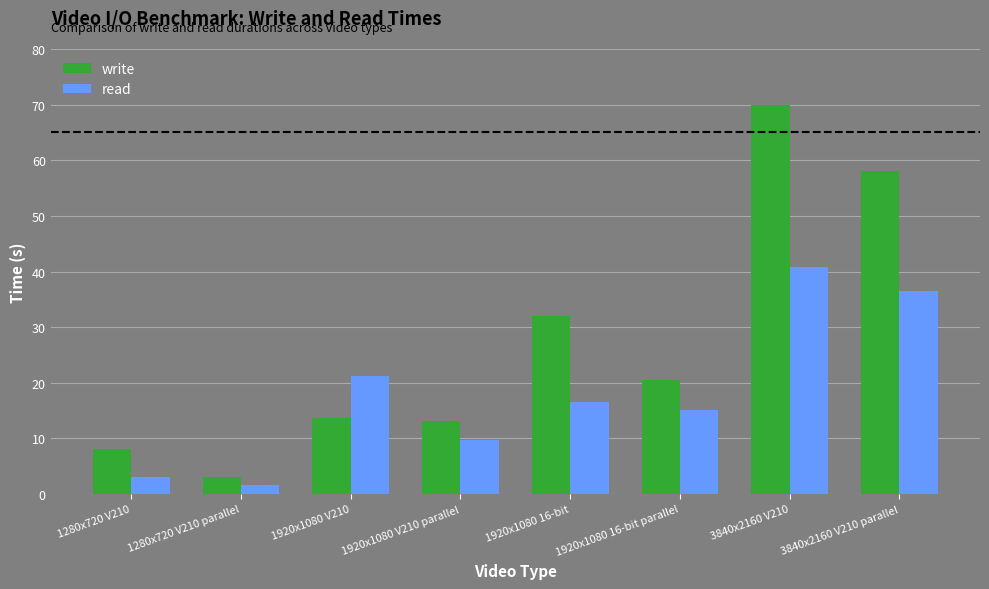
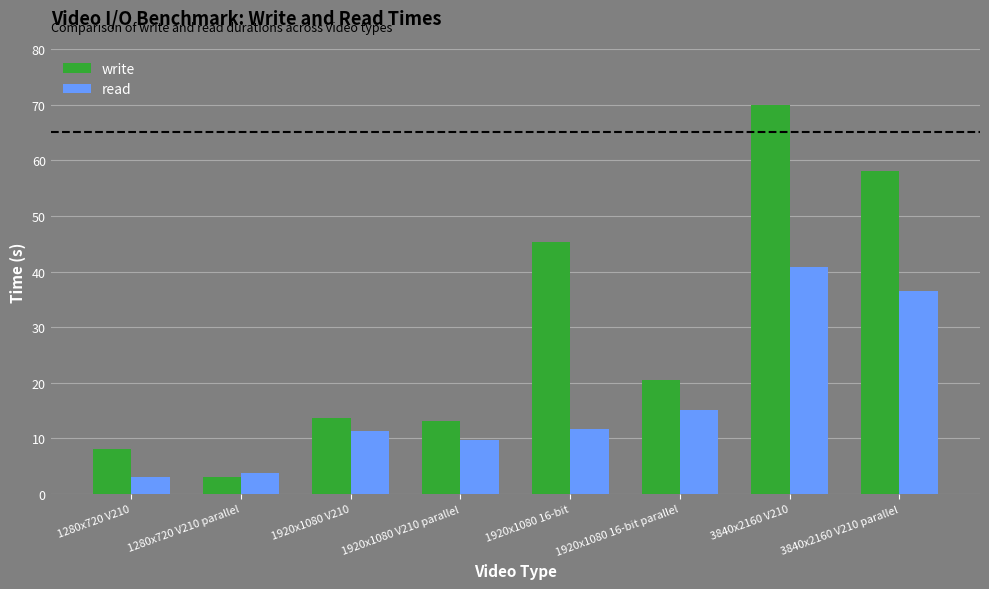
  {
    "write": {
      "1280x720 V210": 8,
      "1280x720 V210 parallel": 3,
      "1920x1080 V210": 14,
      "1920x1080 V210 parallel": 13,
-     "1920x1080 16-bit": 32,
+     "1920x1080 16-bit": 45,
      "1920x1080 16-bit parallel": 21,
      "3840x2160 V210": 70,
      "3840x2160 V210 parallel": 58
    },
    "read": {
      "1280x720 V210": 3,
-     "1280x720 V210 parallel": 2,
-     "1920x1080 V210": 21,
+     "1280x720 V210 parallel": 4,
+     "1920x1080 V210": 11,
      "1920x1080 V210 parallel": 10,
-     "1920x1080 16-bit": 17,
+     "1920x1080 16-bit": 12,
      "1920x1080 16-bit parallel": 15,
      "3840x2160 V210": 41,
      "3840x2160 V210 parallel": 37
    }
  }
